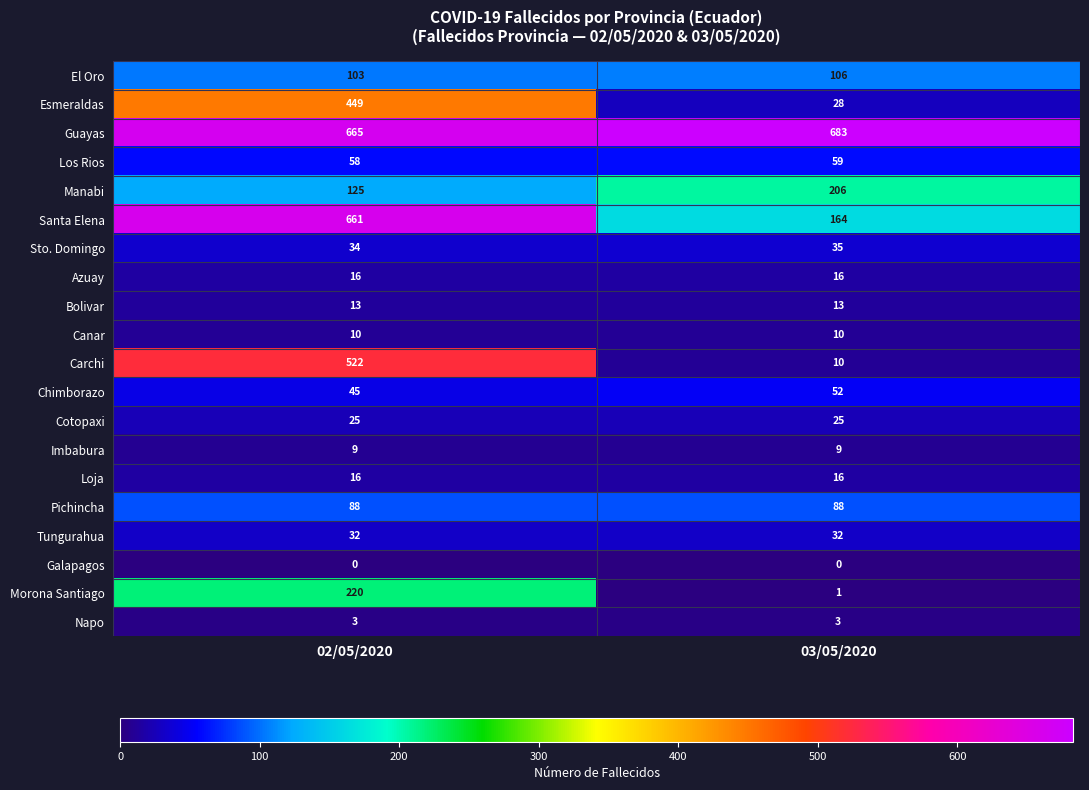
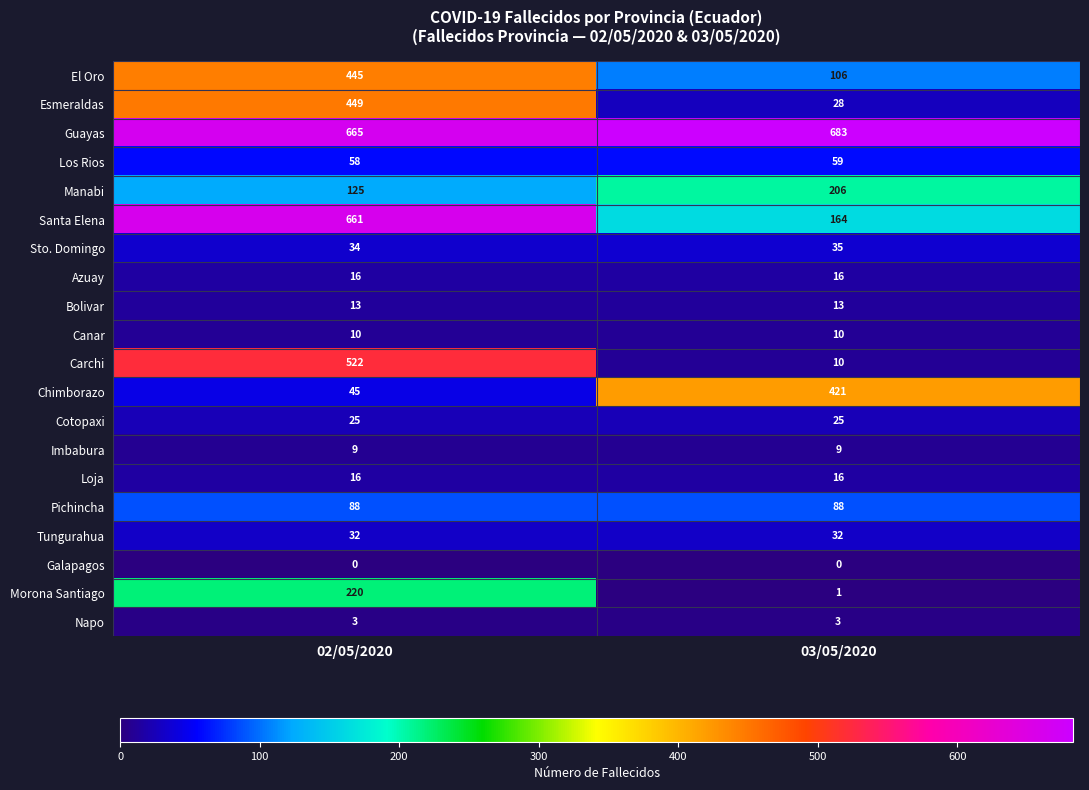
  {
    "El Oro": {
-     "02/05/2020": 103,
+     "02/05/2020": 445,
      "03/05/2020": 106
    },
    "Esmeraldas": {
      "02/05/2020": 449,
      "03/05/2020": 28
    },
    "Guayas": {
      "02/05/2020": 665,
      "03/05/2020": 683
    },
    "Los Rios": {
      "02/05/2020": 58,
      "03/05/2020": 59
    },
    "Manabi": {
      "02/05/2020": 125,
      "03/05/2020": 206
    },
    "Santa Elena": {
      "02/05/2020": 661,
      "03/05/2020": 164
    },
    "Sto. Domingo": {
      "02/05/2020": 34,
      "03/05/2020": 35
    },
    "Azuay": {
      "02/05/2020": 16,
      "03/05/2020": 16
    },
    "Bolivar": {
      "02/05/2020": 13,
      "03/05/2020": 13
    },
    "Canar": {
      "02/05/2020": 10,
      "03/05/2020": 10
    },
    "Carchi": {
      "02/05/2020": 522,
      "03/05/2020": 10
    },
    "Chimborazo": {
      "02/05/2020": 45,
-     "03/05/2020": 52
+     "03/05/2020": 421
    },
    "Cotopaxi": {
      "02/05/2020": 25,
      "03/05/2020": 25
    },
    "Imbabura": {
      "02/05/2020": 9,
      "03/05/2020": 9
    },
    "Loja": {
      "02/05/2020": 16,
      "03/05/2020": 16
    },
    "Pichincha": {
      "02/05/2020": 88,
      "03/05/2020": 88
    },
    "Tungurahua": {
      "02/05/2020": 32,
      "03/05/2020": 32
    },
    "Galapagos": {
      "02/05/2020": 0,
      "03/05/2020": 0
    },
    "Morona Santiago": {
      "02/05/2020": 220,
      "03/05/2020": 1
    },
    "Napo": {
      "02/05/2020": 3,
      "03/05/2020": 3
    }
  }
